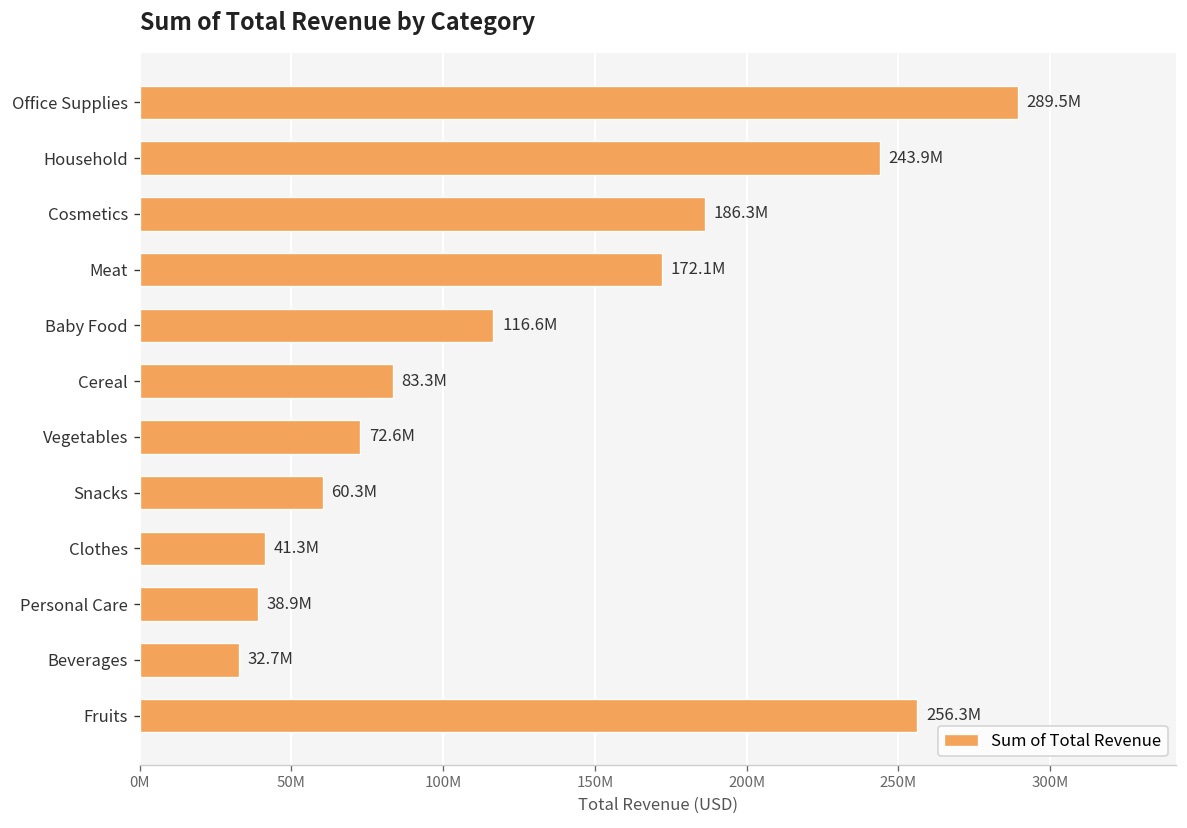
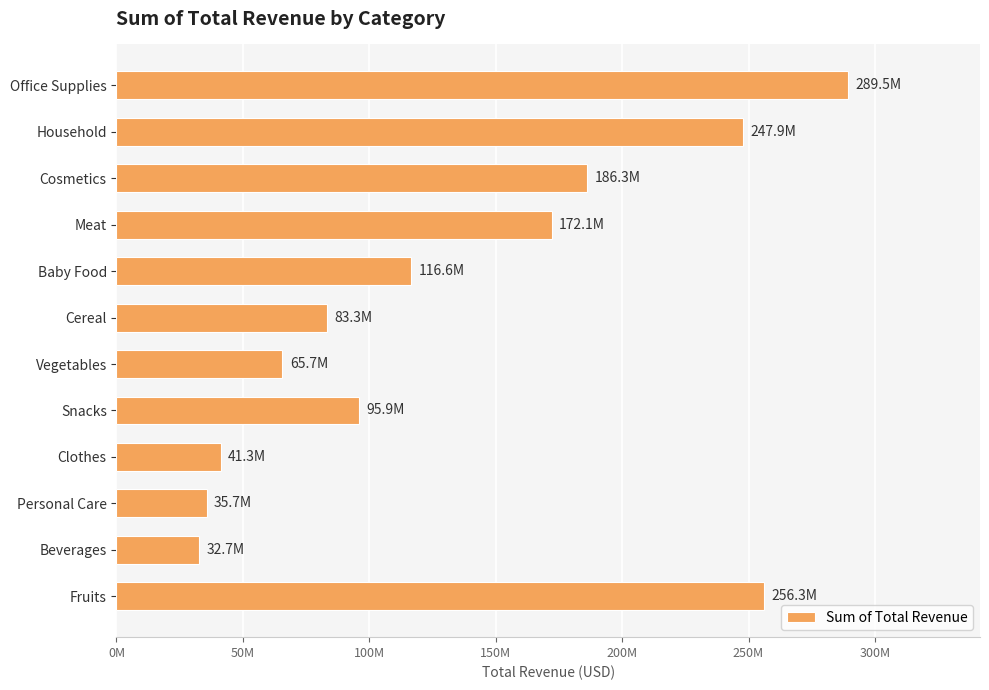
  {
    "Office Supplies": "289.5M",
-   "Household": "243.9M",
+   "Household": "247.9M",
    "Cosmetics": "186.3M",
    "Meat": "172.1M",
    "Baby Food": "116.6M",
    "Cereal": "83.3M",
-   "Vegetables": "72.6M",
-   "Snacks": "60.3M",
+   "Vegetables": "65.7M",
+   "Snacks": "95.9M",
    "Clothes": "41.3M",
-   "Personal Care": "38.9M",
+   "Personal Care": "35.7M",
    "Beverages": "32.7M",
    "Fruits": "256.3M"
  }
